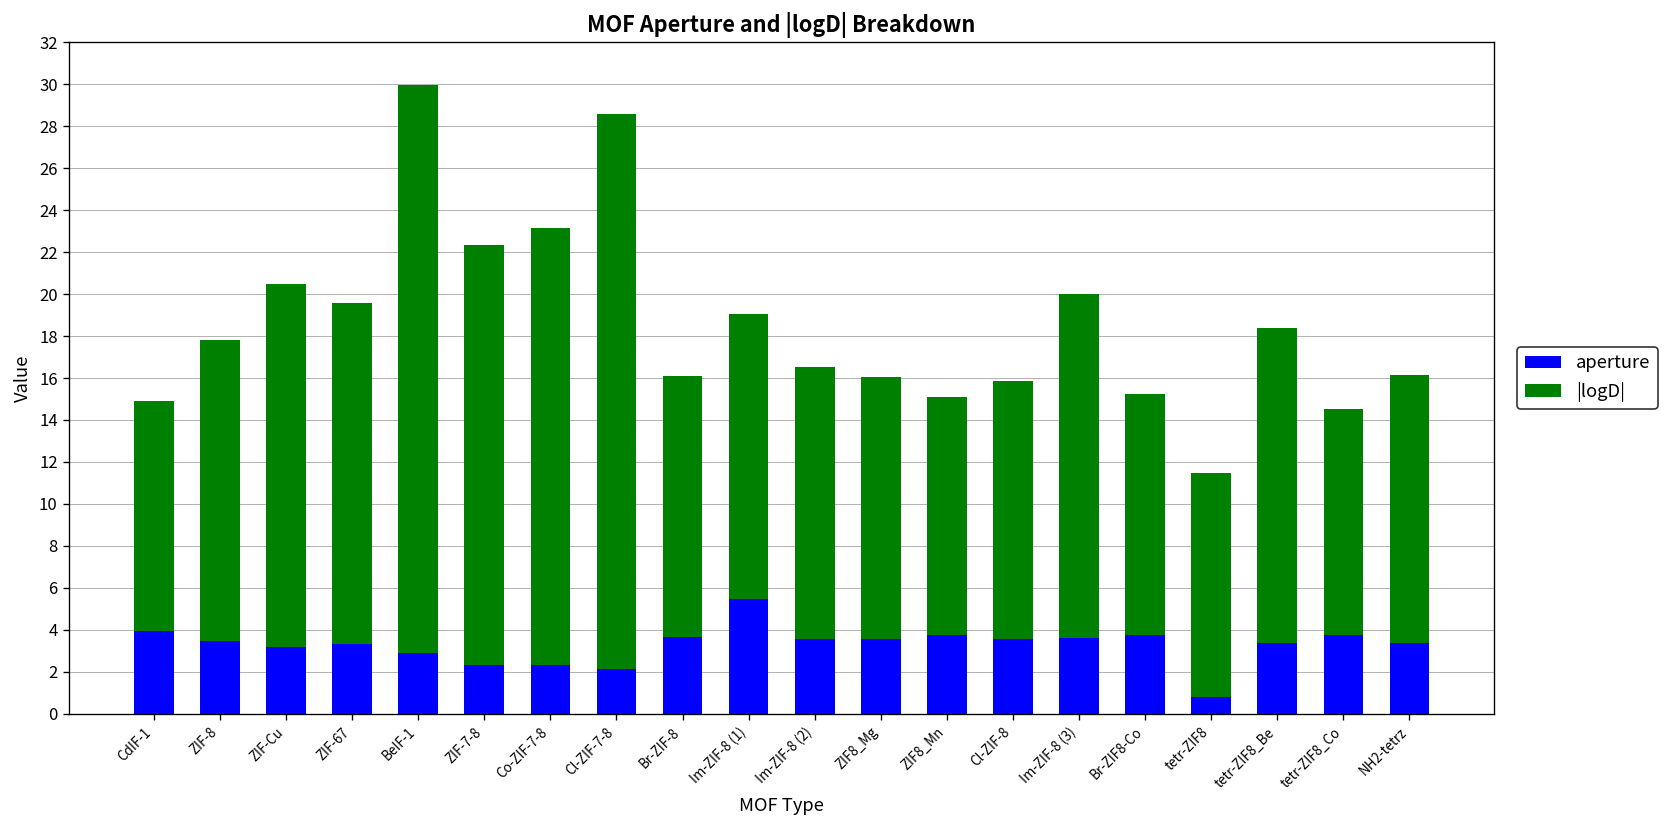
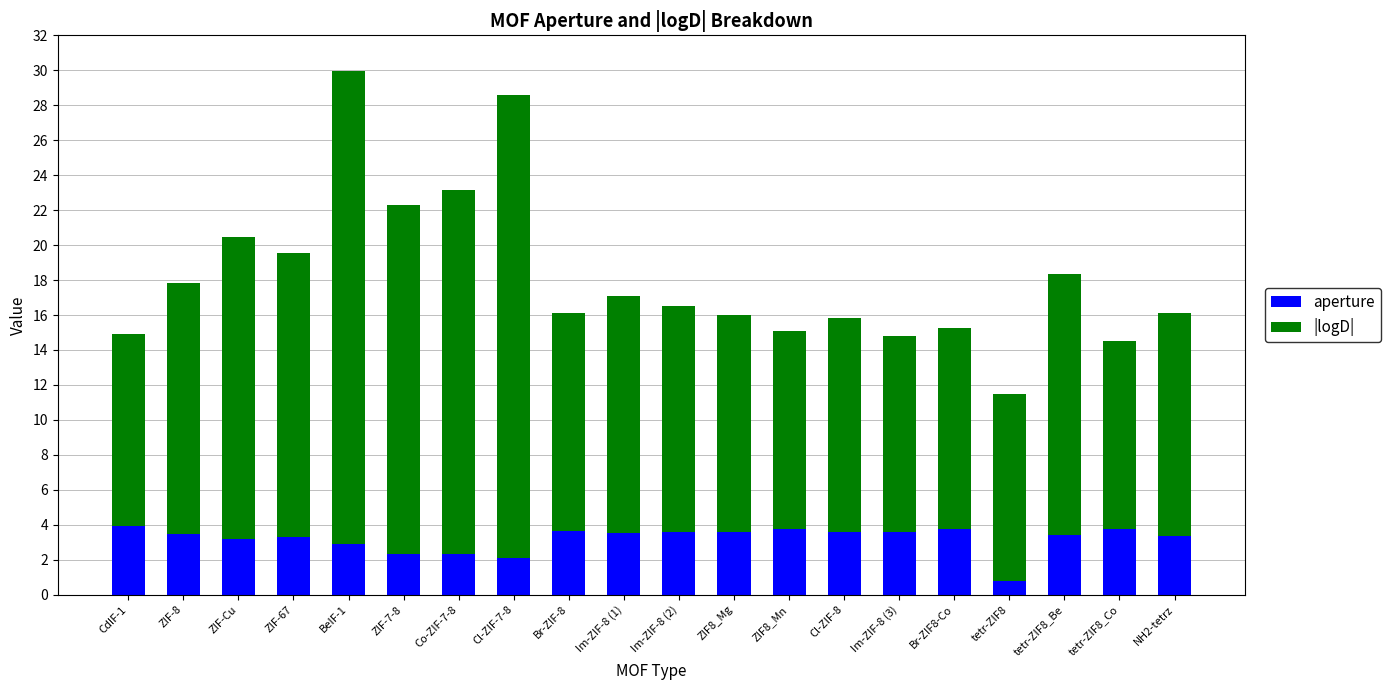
  {
    "aperture": {
      "CdIF-1": 3.9,
      "ZIF-8": 3.5,
      "ZIF-Cu": 3.2,
      "ZIF-67": 3.3,
      "BeIF-1": 2.9,
      "ZIF-7-8": 2.3,
      "Co-ZIF-7-8": 2.3,
      "Cl-ZIF-7-8": 2.1,
      "Br-ZIF-8": 3.7,
-     "Im-ZIF-8 (1)": 5.5,
+     "Im-ZIF-8 (1)": 3.5,
      "Im-ZIF-8 (2)": 3.6,
      "ZIF8_Mg": 3.6,
      "ZIF8_Mn": 3.8,
      "Cl-ZIF-8": 3.6,
      "Im-ZIF-8 (3)": 3.6,
      "Br-ZIF8-Co": 3.8,
      "tetr-ZIF8": 0.8,
      "tetr-ZIF8_Be": 3.4,
      "tetr-ZIF8_Co": 3.8,
      "NH2-tetrz": 3.4
    },
    "|logD|": {
      "CdIF-1": 11.0,
      "ZIF-8": 14.3,
      "ZIF-Cu": 17.3,
      "ZIF-67": 16.3,
      "BeIF-1": 27.1,
      "ZIF-7-8": 20.0,
      "Co-ZIF-7-8": 20.9,
      "Cl-ZIF-7-8": 26.5,
      "Br-ZIF-8": 12.4,
      "Im-ZIF-8 (1)": 13.6,
      "Im-ZIF-8 (2)": 13.0,
      "ZIF8_Mg": 12.5,
      "ZIF8_Mn": 11.3,
      "Cl-ZIF-8": 12.3,
-     "Im-ZIF-8 (3)": 16.4,
+     "Im-ZIF-8 (3)": 11.2,
      "Br-ZIF8-Co": 11.5,
      "tetr-ZIF8": 10.7,
      "tetr-ZIF8_Be": 15.0,
      "tetr-ZIF8_Co": 10.8,
      "NH2-tetrz": 12.8
    }
  }
